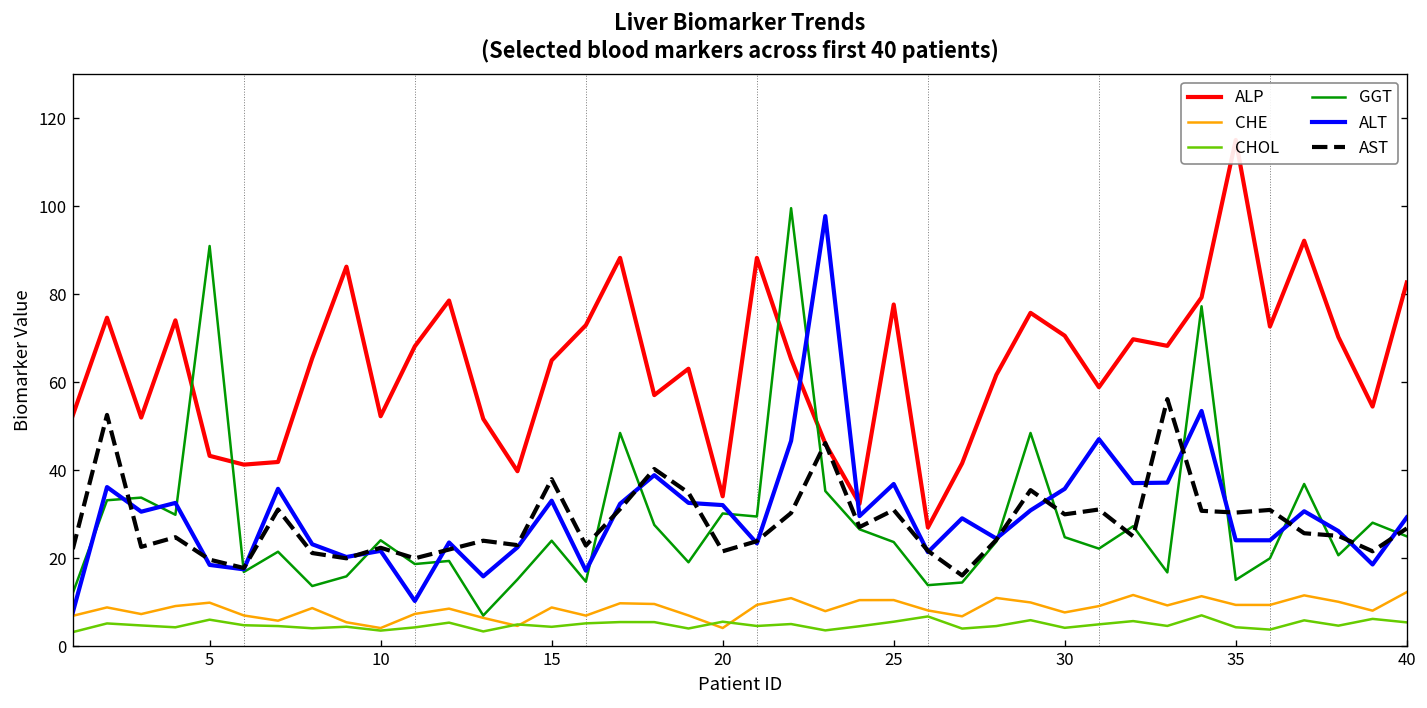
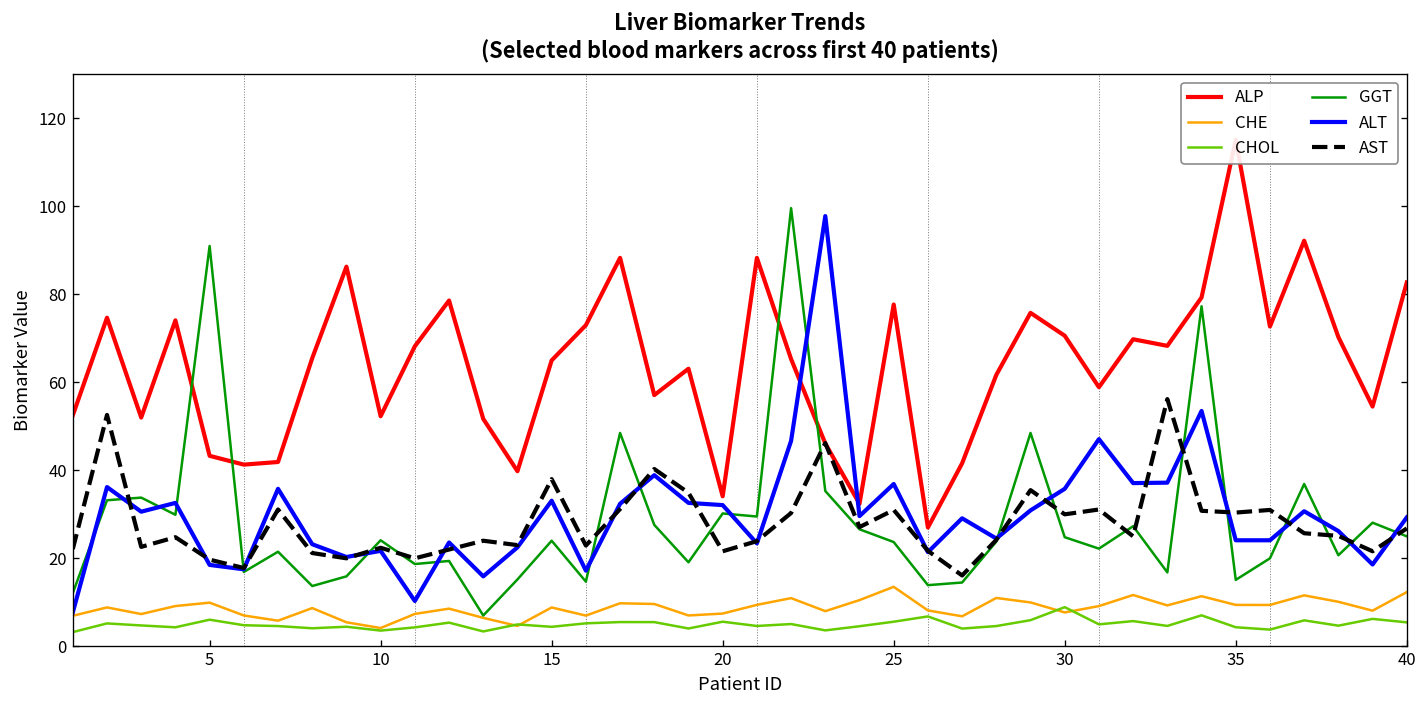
  {
    "ALP": {
      "5": 43,
      "10": 52,
      "15": 65,
      "20": 34,
      "25": 78,
      "30": 71,
      "40": 83
    },
    "CHE": {
      "5": 10,
      "15": 9,
-     "20": 4,
-     "25": 11,
+     "20": 7,
+     "25": 14,
      "30": 8,
      "35": 9,
      "40": 12
    },
    "CHOL": {
      "5": 6,
      "15": 4,
      "20": 6,
      "25": 6,
-     "30": 4,
+     "30": 9,
      "35": 4,
      "40": 5
    },
    "GGT": {
      "5": 91,
      "10": 24,
      "15": 24,
      "20": 30,
      "25": 24,
      "30": 25,
      "35": 15,
      "40": 25
    },
    "ALT": {
      "5": 19,
      "15": 33,
      "20": 32,
      "25": 37,
      "30": 36,
      "35": 24,
      "40": 29
    },
    "AST": {
      "5": 20,
      "15": 38,
      "20": 22,
      "25": 31,
      "30": 30,
      "35": 30,
      "40": 27
    }
  }
